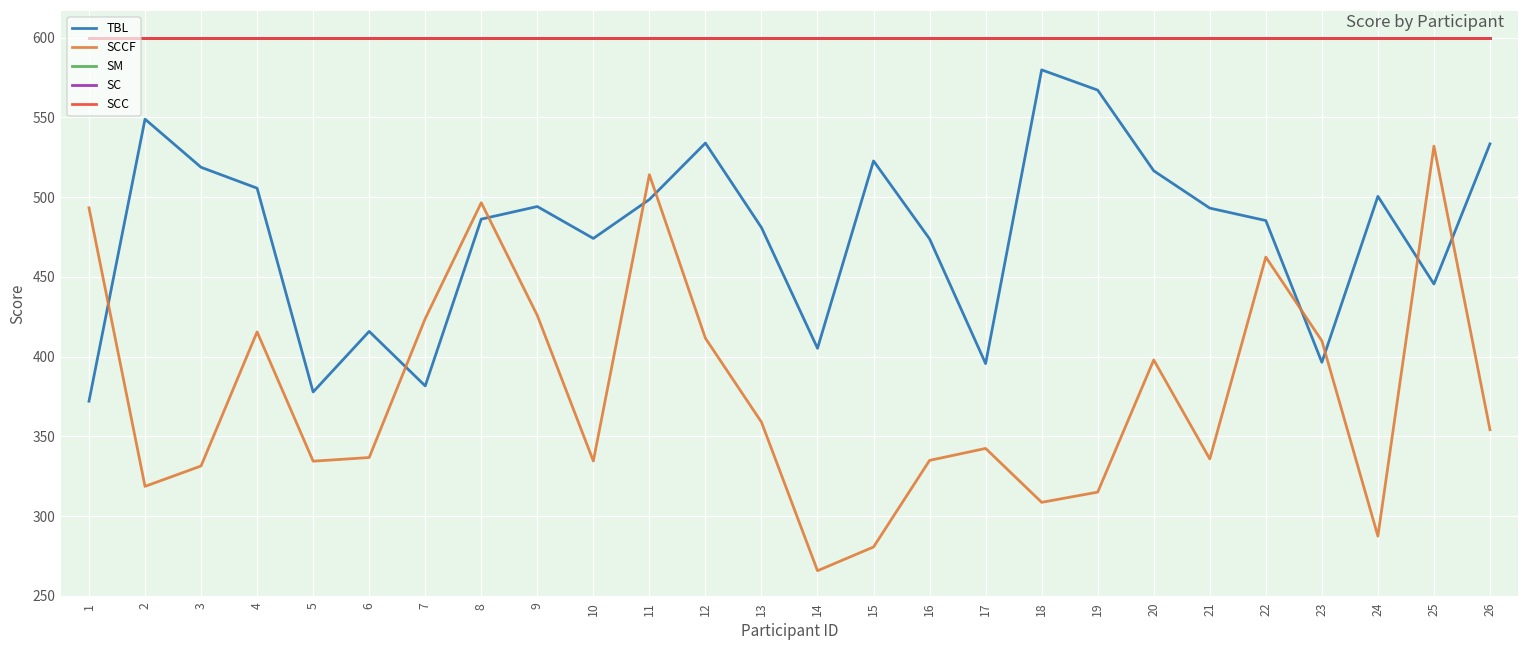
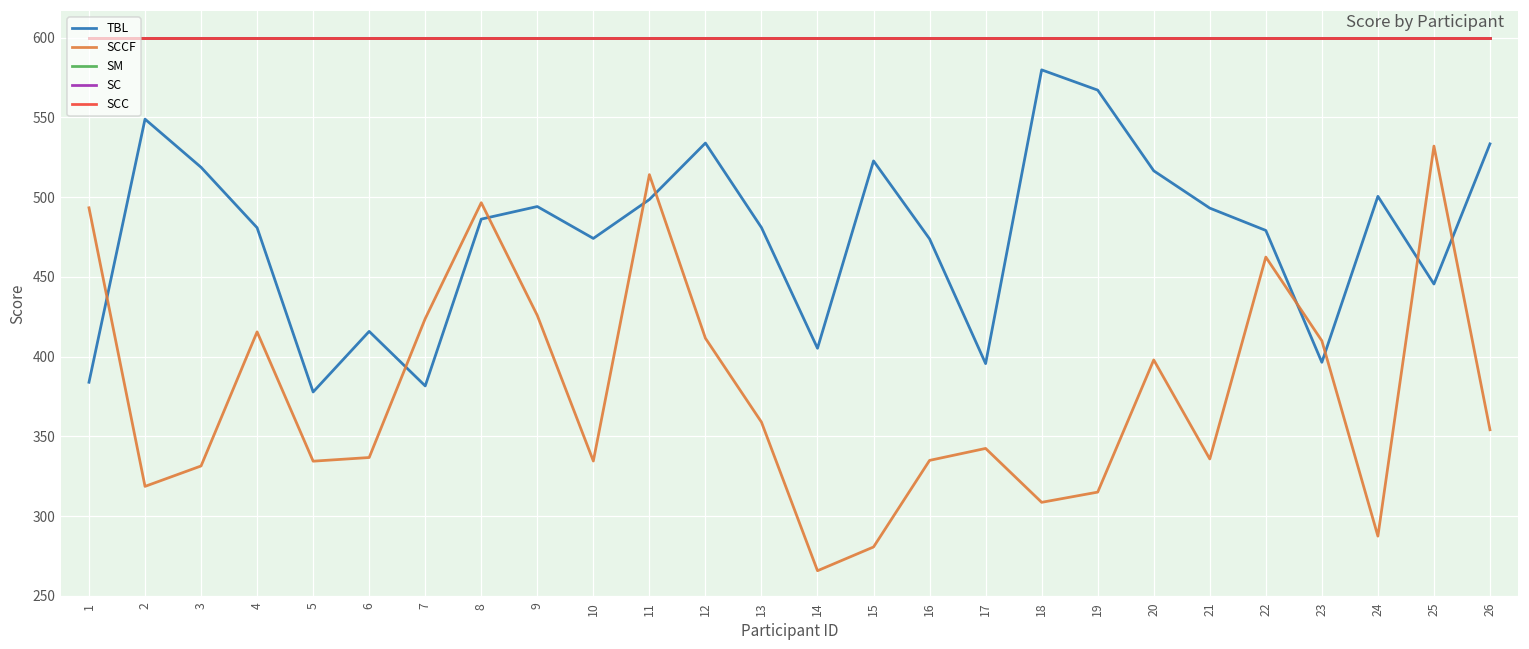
  {
    "TBL": {
-     "1": 372,
+     "1": 384,
      "2": 549,
      "3": 519,
-     "4": 506,
+     "4": 481,
      "5": 378,
      "6": 416,
      "7": 382,
      "8": 486,
      "9": 494,
      "10": 474,
      "11": 499,
      "12": 534,
      "13": 481,
      "14": 405,
      "15": 523,
      "16": 474,
      "17": 396,
      "18": 580,
      "19": 567,
      "20": 517,
      "21": 493,
-     "22": 485,
+     "22": 479,
      "23": 396,
      "24": 501,
      "25": 446,
      "26": 533
    }
  }
